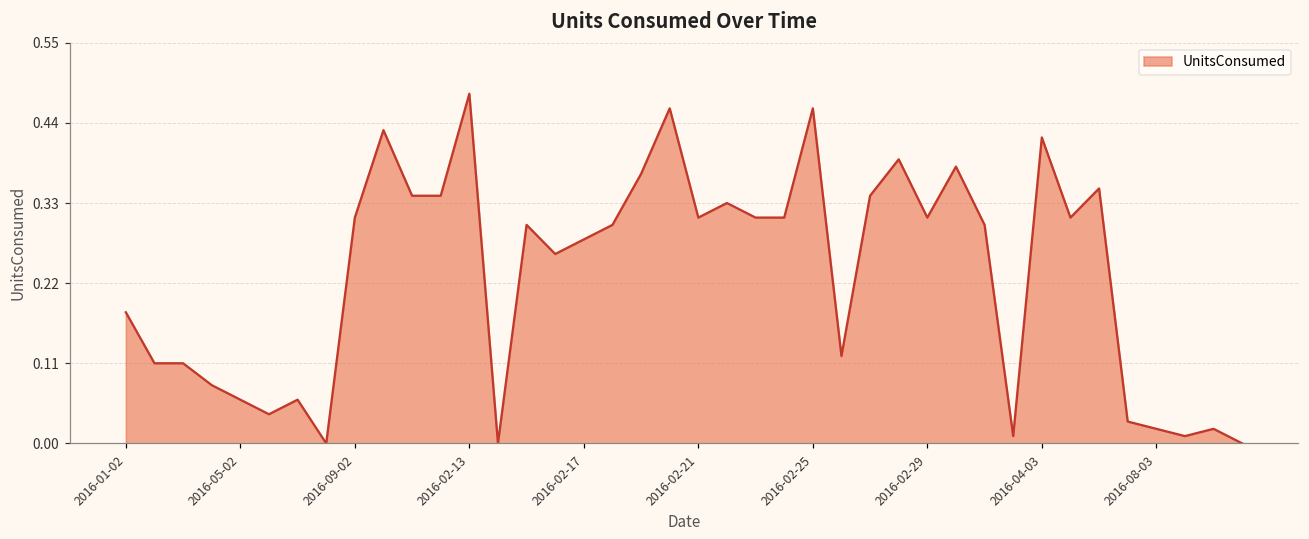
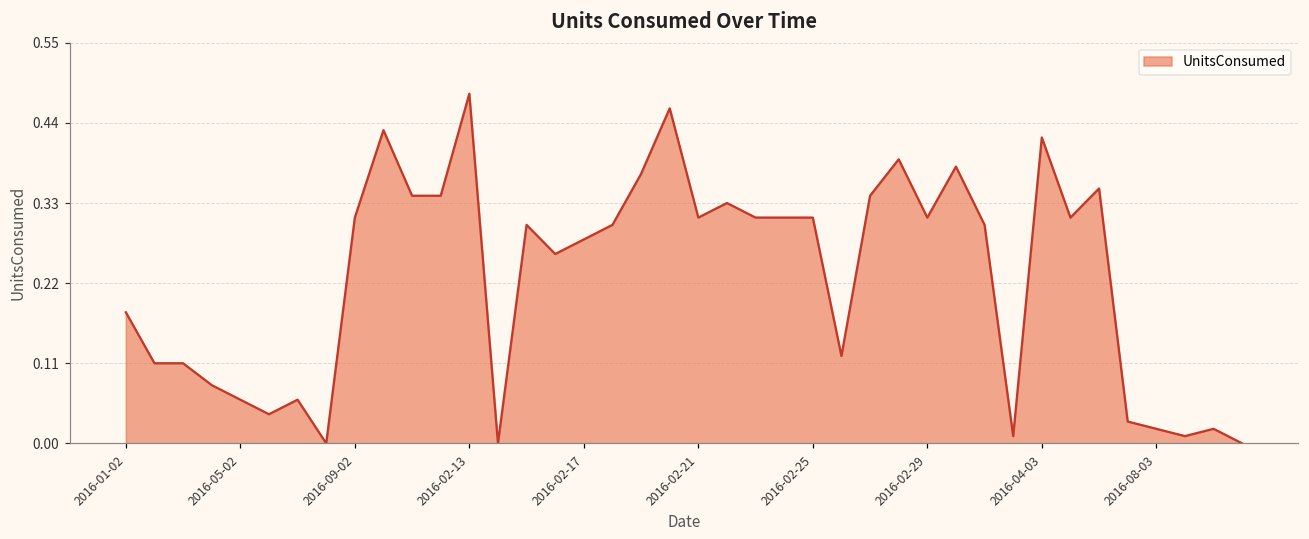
  {
    "2016-01-02": 0.18,
    "2016-05-02": 0.06,
    "2016-09-02": 0.31,
    "2016-02-13": 0.48,
    "2016-02-17": 0.28,
    "2016-02-21": 0.31,
-   "2016-02-25": 0.46,
+   "2016-02-25": 0.31,
    "2016-02-29": 0.31,
    "2016-04-03": 0.42,
    "2016-08-03": 0.02
  }
